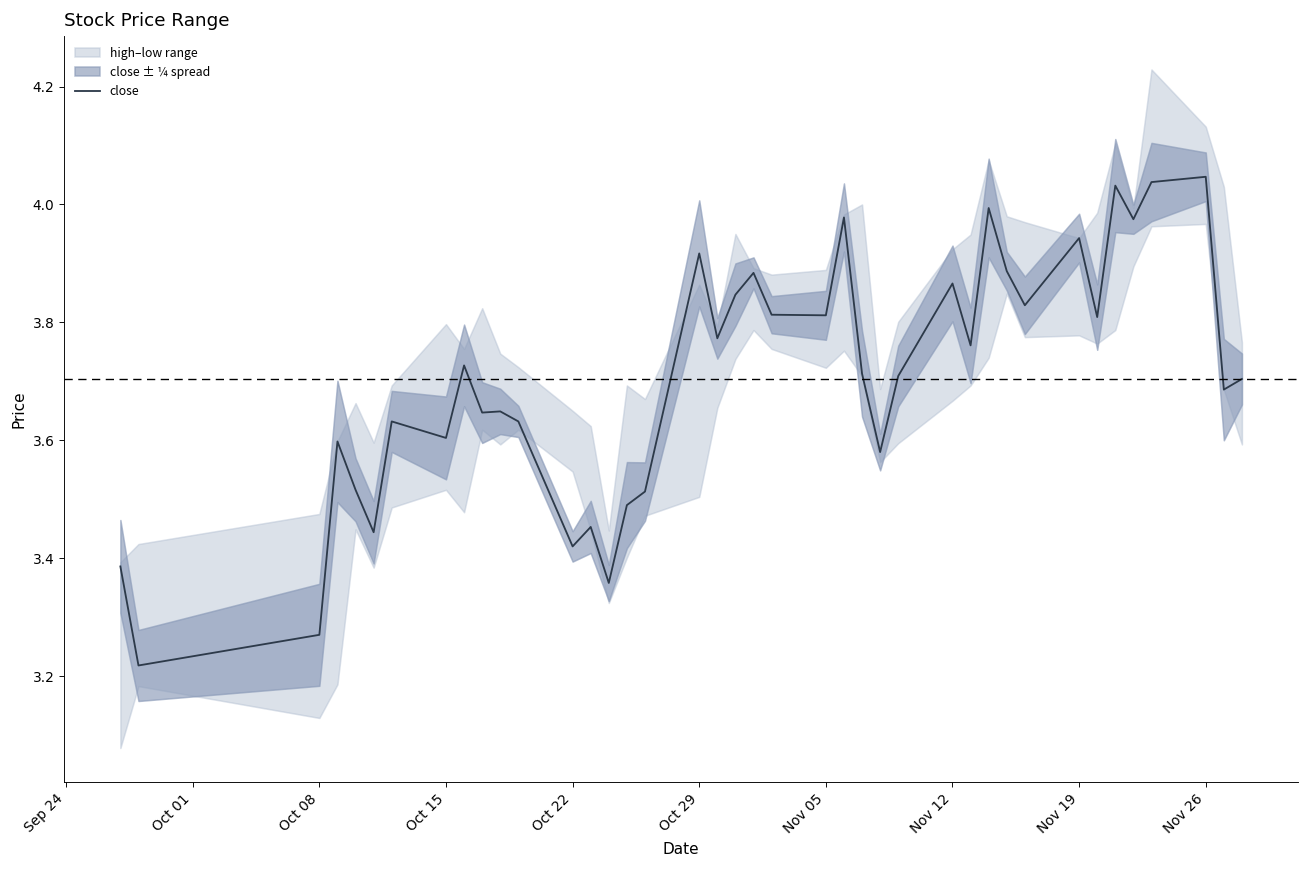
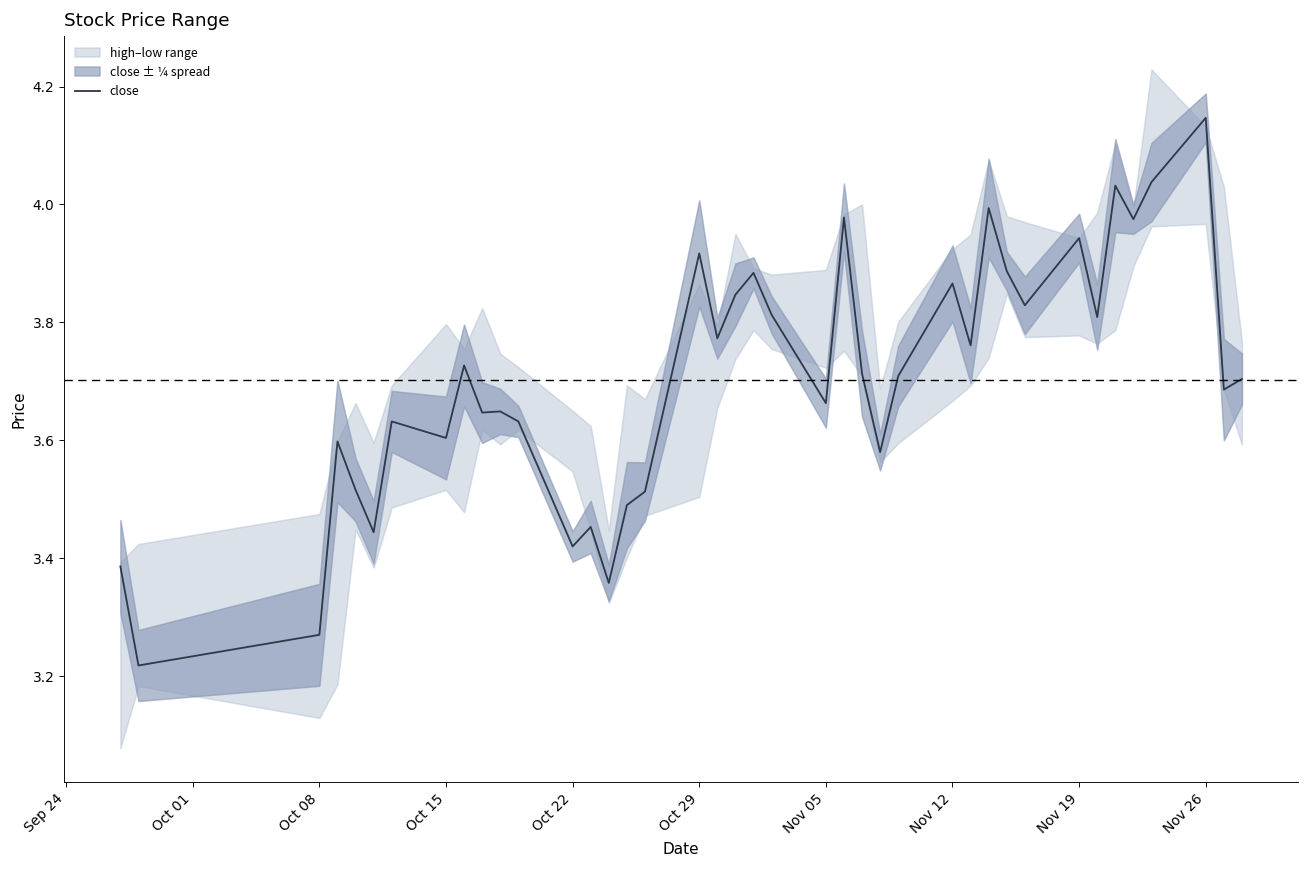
  {
    "close": {
      "Oct 08": 3.27,
      "Oct 15": 3.60,
      "Oct 22": 3.42,
      "Oct 29": 3.92,
-     "Nov 05": 3.81,
+     "Nov 05": 3.66,
      "Nov 12": 3.87,
-     "Nov 26": 4.05
+     "Nov 26": 4.15
    }
  }
